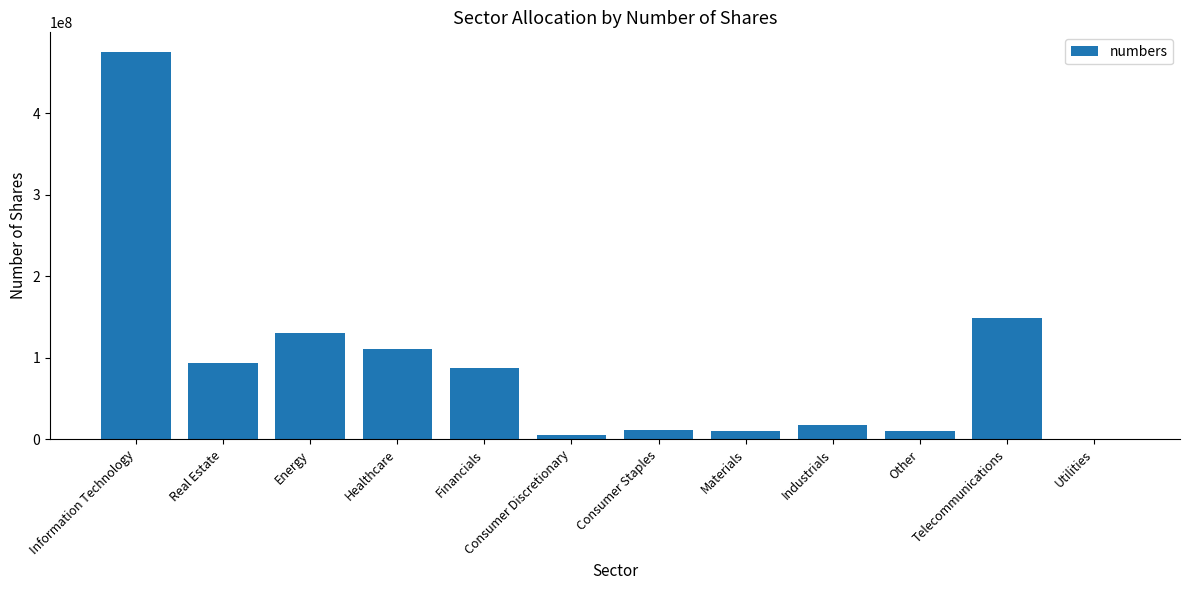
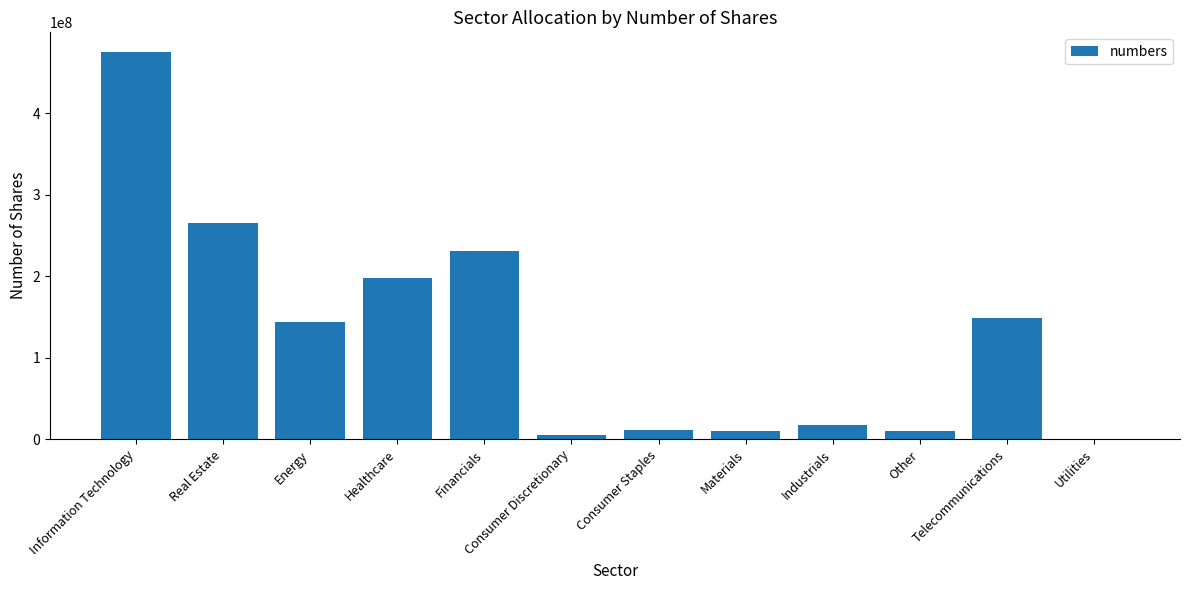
  {
    "Information Technology": 480000000,
-   "Real Estate": 90000000,
-   "Energy": 130000000,
-   "Healthcare": 110000000,
-   "Financials": 90000000,
+   "Real Estate": 270000000,
+   "Energy": 140000000,
+   "Healthcare": 200000000,
+   "Financials": 230000000,
    "Consumer Discretionary": 10000000,
    "Consumer Staples": 10000000,
    "Materials": 10000000,
    "Industrials": 20000000,
    "Other": 10000000,
    "Telecommunications": 150000000,
    "Utilities": 0
  }
